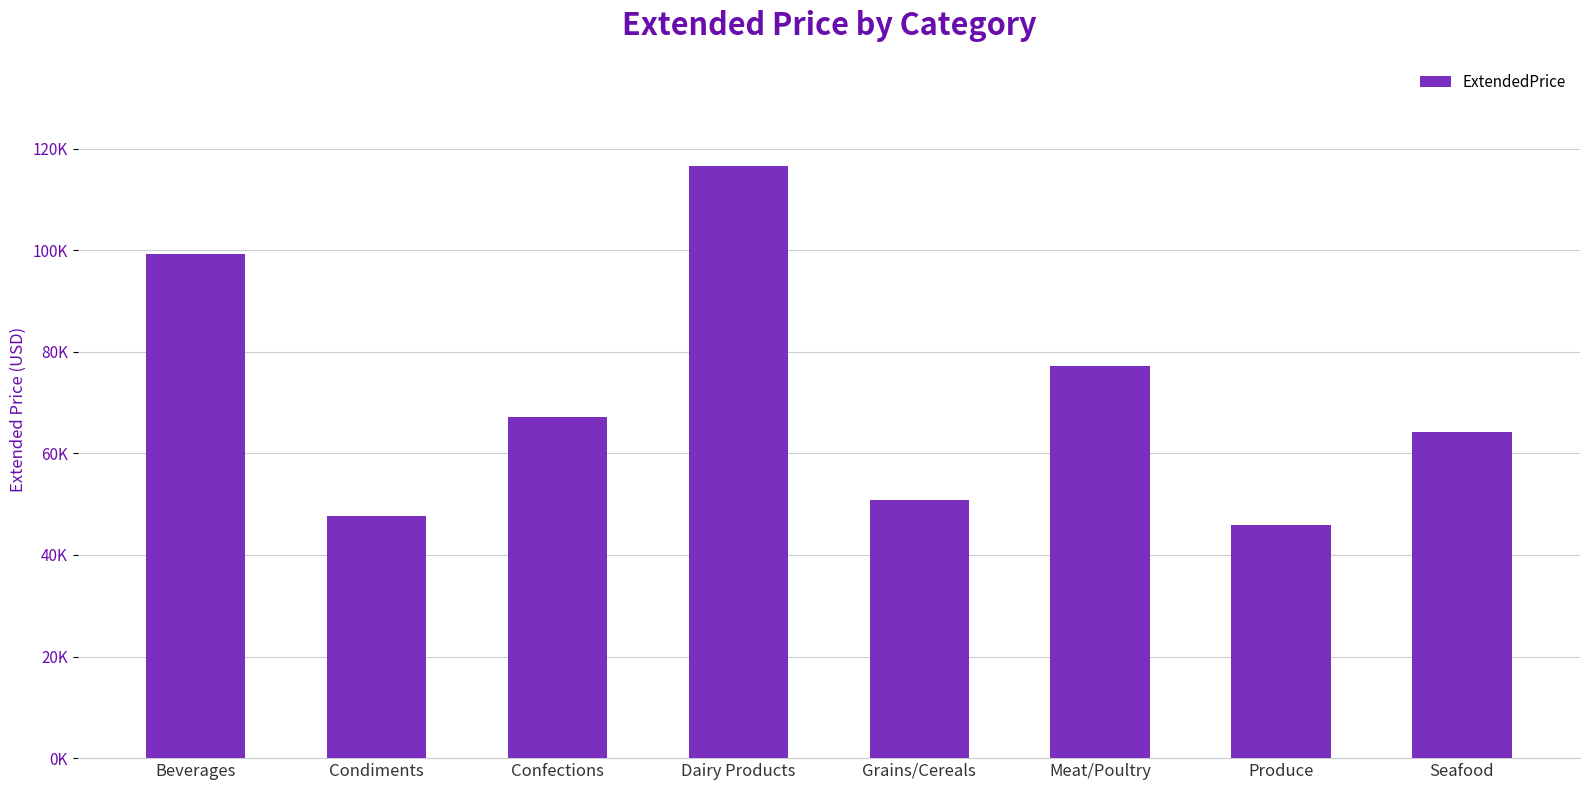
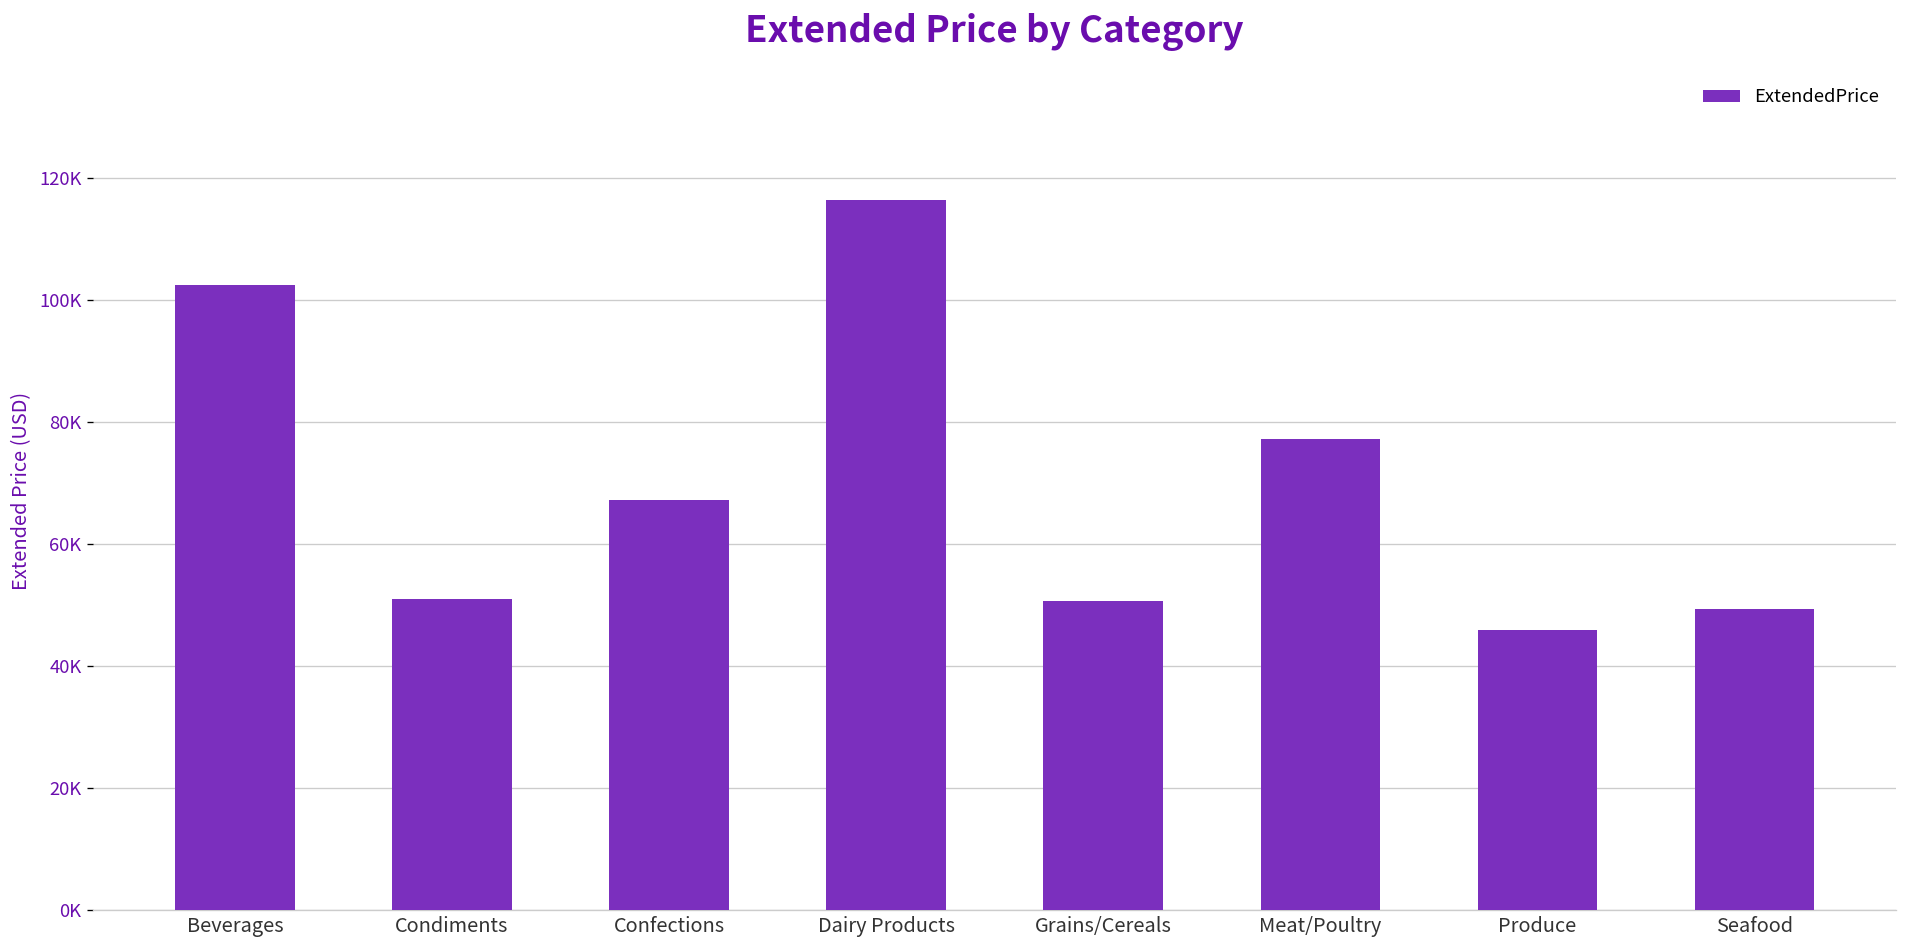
  {
-   "Beverages": 99000,
-   "Condiments": 48000,
+   "Beverages": 102000,
+   "Condiments": 51000,
    "Confections": 67000,
    "Dairy Products": 116000,
    "Grains/Cereals": 51000,
    "Meat/Poultry": 77000,
    "Produce": 46000,
-   "Seafood": 64000
+   "Seafood": 49000
  }
